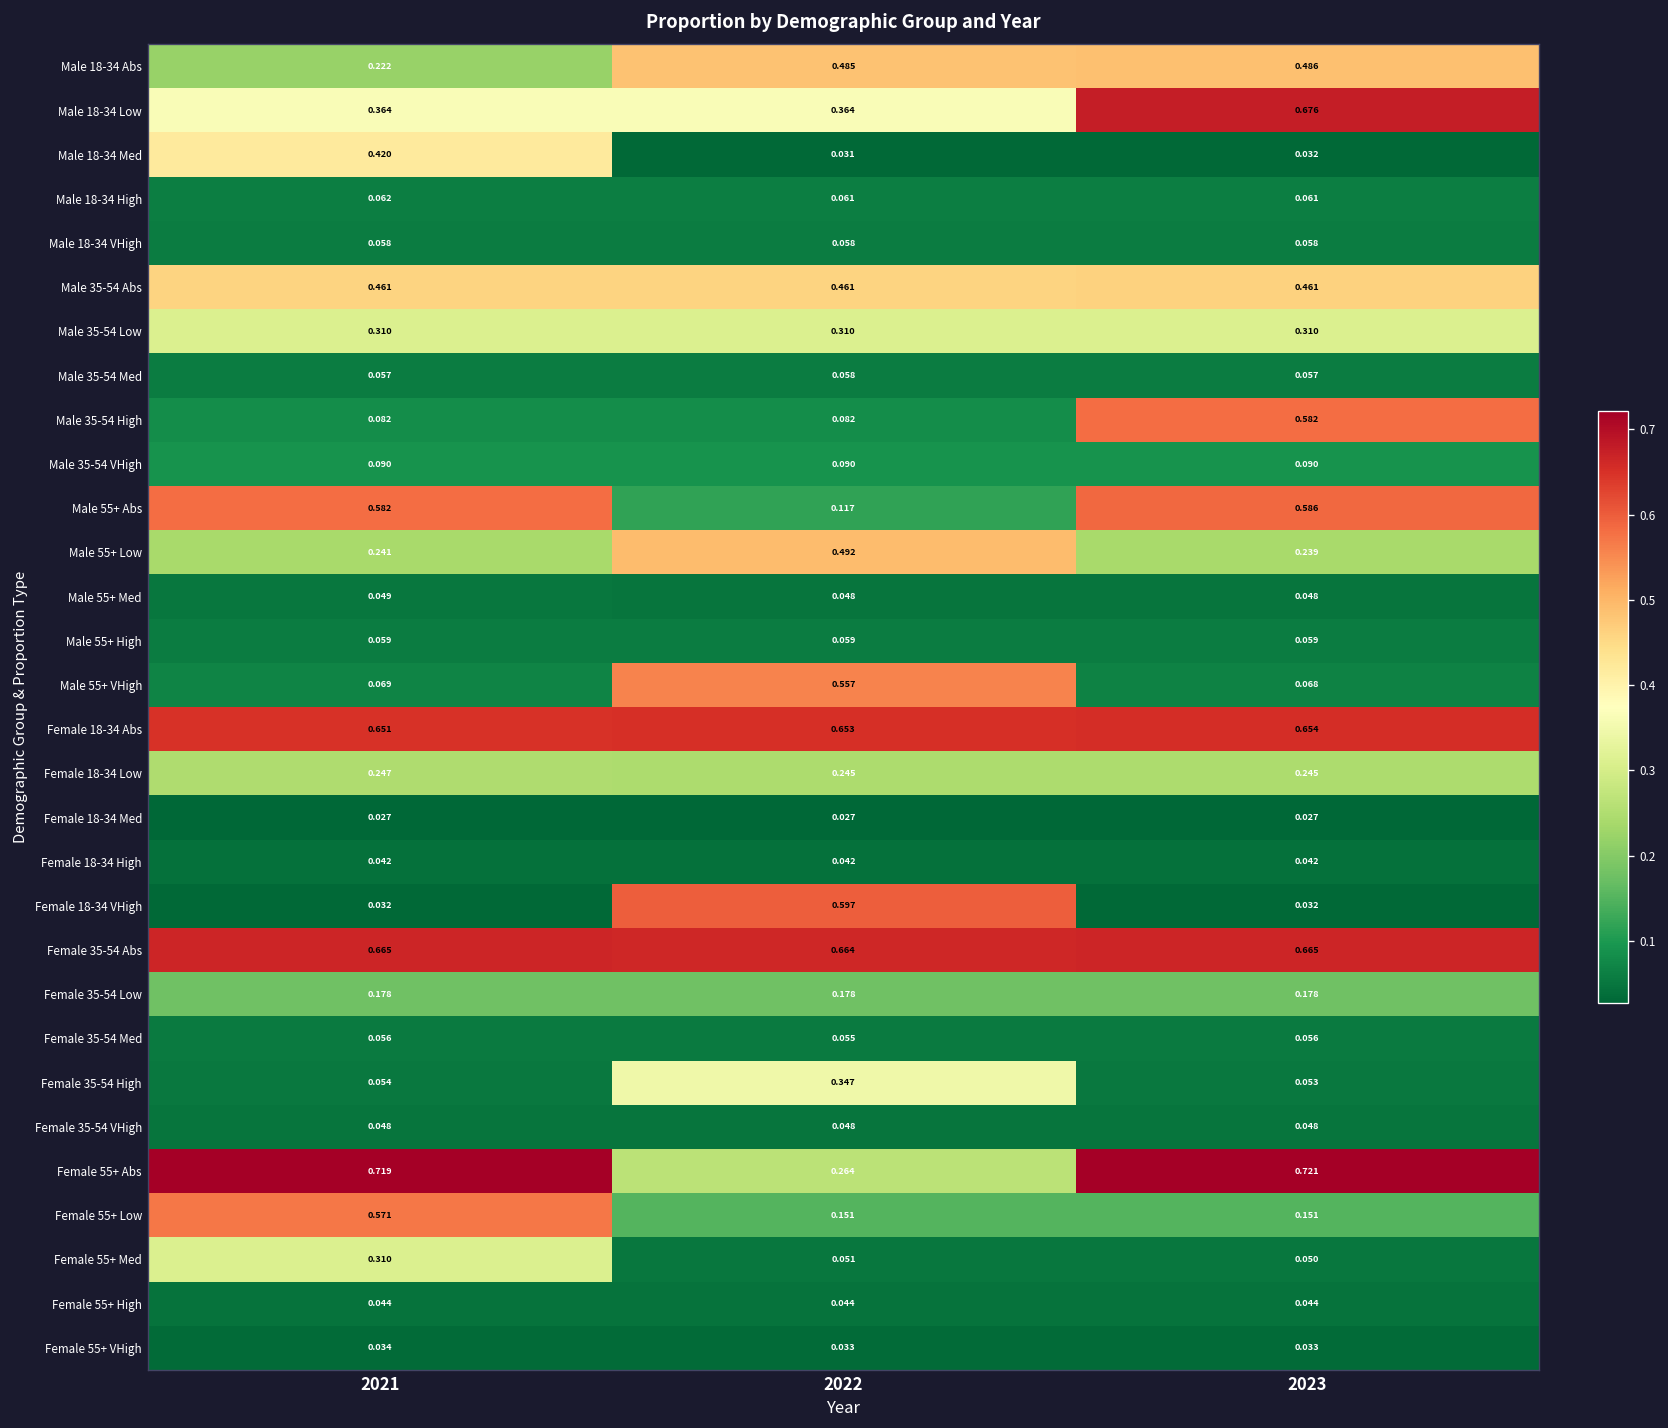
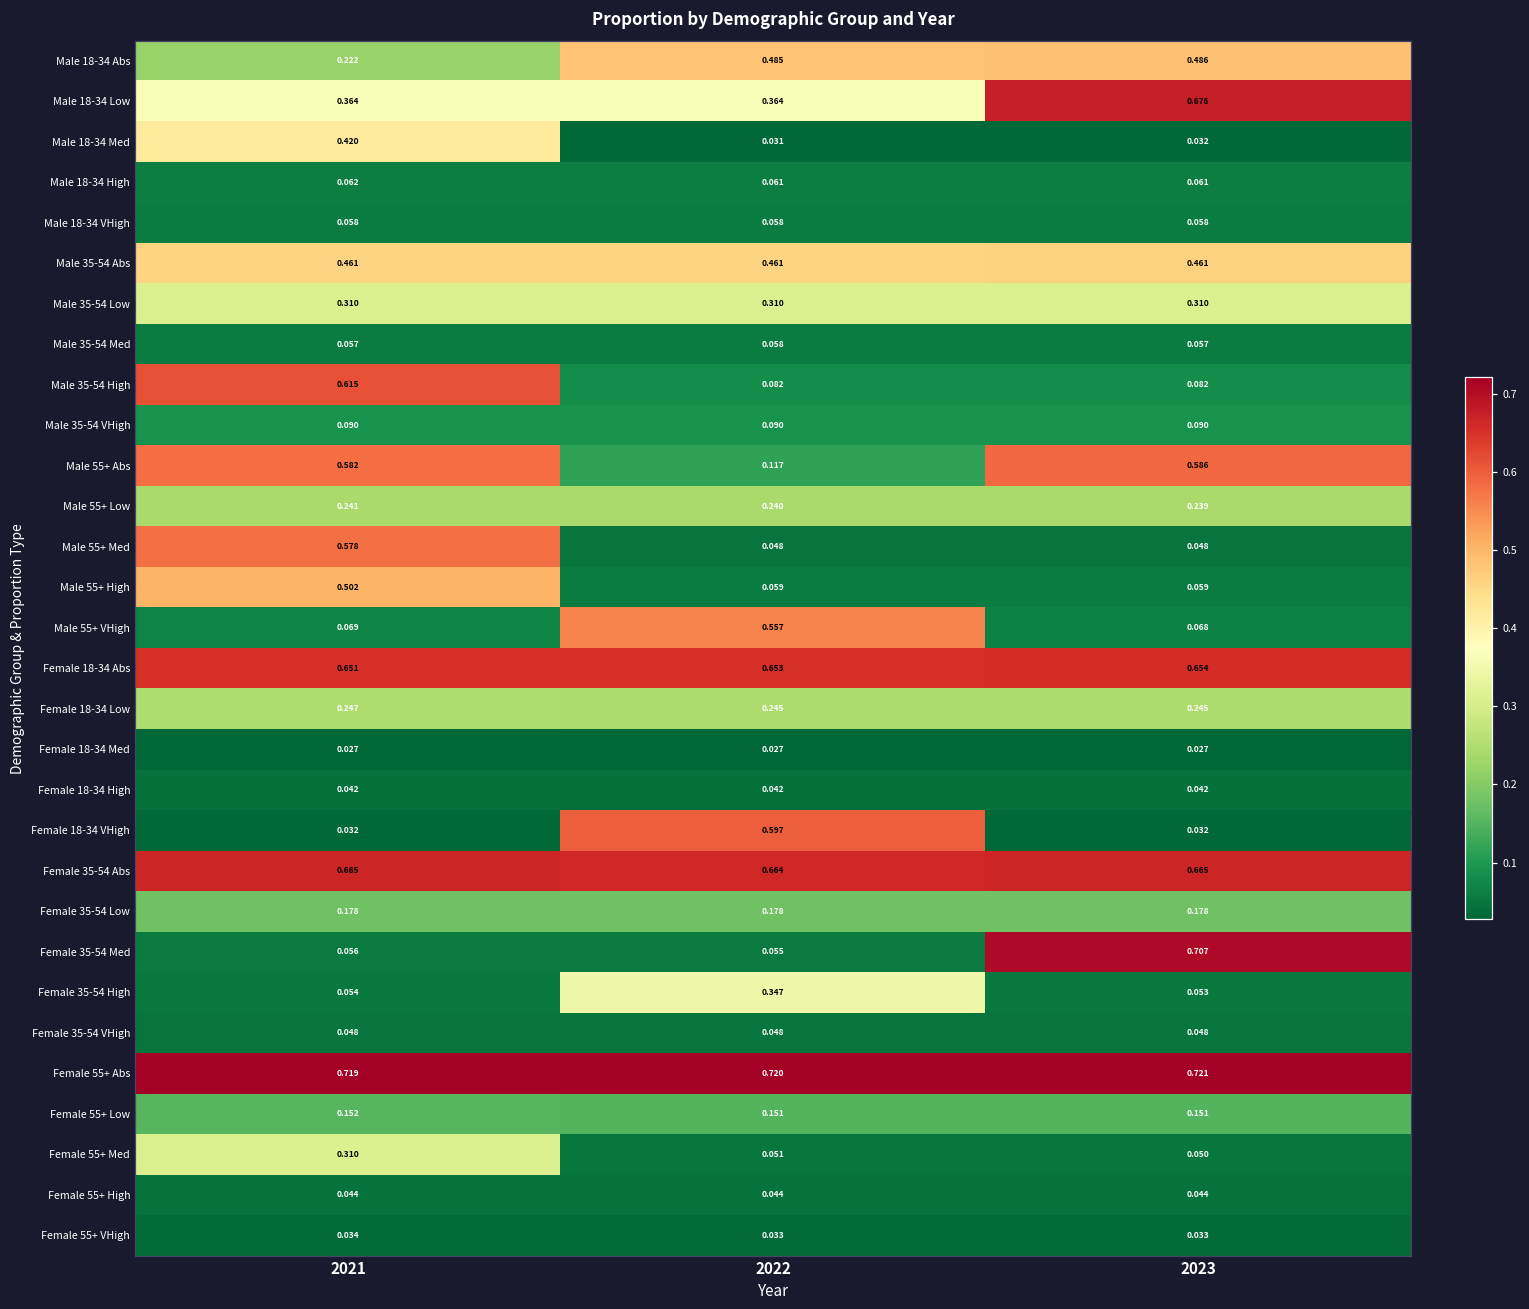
  {
    "Male 18-34 Abs": {
      "2021": 0.222,
      "2022": 0.485,
      "2023": 0.486
    },
    "Male 18-34 Low": {
      "2021": 0.364,
      "2022": 0.364,
      "2023": 0.676
    },
    "Male 18-34 Med": {
      "2021": 0.420,
      "2022": 0.031,
      "2023": 0.032
    },
    "Male 18-34 High": {
      "2021": 0.062,
      "2022": 0.061,
      "2023": 0.061
    },
    "Male 18-34 VHigh": {
      "2021": 0.058,
      "2022": 0.058,
      "2023": 0.058
    },
    "Male 35-54 Abs": {
      "2021": 0.461,
      "2022": 0.461,
      "2023": 0.461
    },
    "Male 35-54 Low": {
      "2021": 0.310,
      "2022": 0.310,
      "2023": 0.310
    },
    "Male 35-54 Med": {
      "2021": 0.057,
      "2022": 0.058,
      "2023": 0.057
    },
    "Male 35-54 High": {
-     "2021": 0.082,
+     "2021": 0.615,
      "2022": 0.082,
-     "2023": 0.582
+     "2023": 0.082
    },
    "Male 35-54 VHigh": {
      "2021": 0.090,
      "2022": 0.090,
      "2023": 0.090
    },
    "Male 55+ Abs": {
      "2021": 0.582,
      "2022": 0.117,
      "2023": 0.586
    },
    "Male 55+ Low": {
      "2021": 0.241,
-     "2022": 0.492,
+     "2022": 0.240,
      "2023": 0.239
    },
    "Male 55+ Med": {
-     "2021": 0.049,
+     "2021": 0.578,
      "2022": 0.048,
      "2023": 0.048
    },
    "Male 55+ High": {
-     "2021": 0.059,
+     "2021": 0.502,
      "2022": 0.059,
      "2023": 0.059
    },
    "Male 55+ VHigh": {
      "2021": 0.069,
      "2022": 0.557,
      "2023": 0.068
    },
    "Female 18-34 Abs": {
      "2021": 0.651,
      "2022": 0.653,
      "2023": 0.654
    },
    "Female 18-34 Low": {
      "2021": 0.247,
      "2022": 0.245,
      "2023": 0.245
    },
    "Female 18-34 Med": {
      "2021": 0.027,
      "2022": 0.027,
      "2023": 0.027
    },
    "Female 18-34 High": {
      "2021": 0.042,
      "2022": 0.042,
      "2023": 0.042
    },
    "Female 18-34 VHigh": {
      "2021": 0.032,
      "2022": 0.597,
      "2023": 0.032
    },
    "Female 35-54 Abs": {
      "2021": 0.665,
      "2022": 0.664,
      "2023": 0.665
    },
    "Female 35-54 Low": {
      "2021": 0.178,
      "2022": 0.178,
      "2023": 0.178
    },
    "Female 35-54 Med": {
      "2021": 0.056,
      "2022": 0.055,
-     "2023": 0.056
+     "2023": 0.707
    },
    "Female 35-54 High": {
      "2021": 0.054,
      "2022": 0.347,
      "2023": 0.053
    },
    "Female 35-54 VHigh": {
      "2021": 0.048,
      "2022": 0.048,
      "2023": 0.048
    },
    "Female 55+ Abs": {
      "2021": 0.719,
-     "2022": 0.264,
+     "2022": 0.720,
      "2023": 0.721
    },
    "Female 55+ Low": {
-     "2021": 0.571,
+     "2021": 0.152,
      "2022": 0.151,
      "2023": 0.151
    },
    "Female 55+ Med": {
      "2021": 0.310,
      "2022": 0.051,
      "2023": 0.050
    },
    "Female 55+ High": {
      "2021": 0.044,
      "2022": 0.044,
      "2023": 0.044
    },
    "Female 55+ VHigh": {
      "2021": 0.034,
      "2022": 0.033,
      "2023": 0.033
    }
  }
